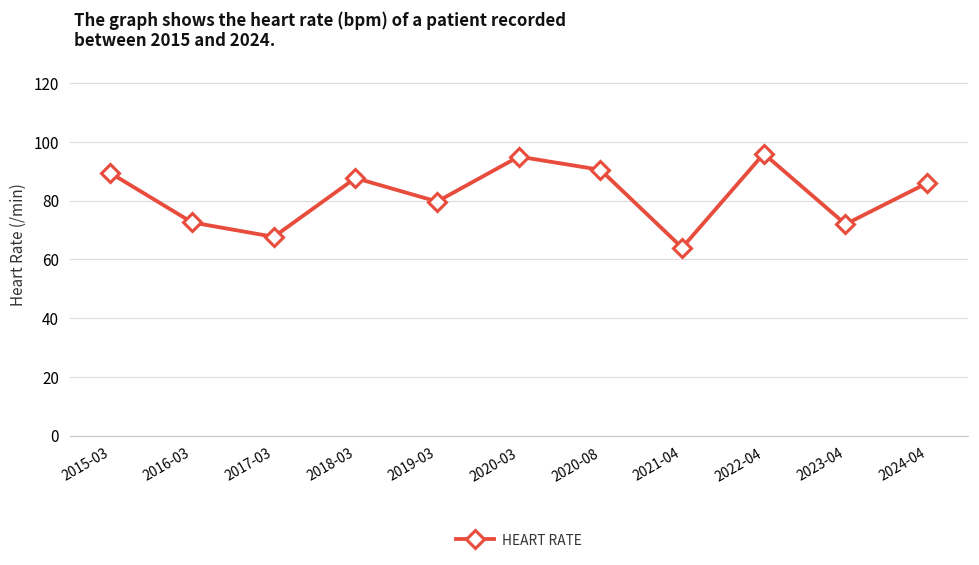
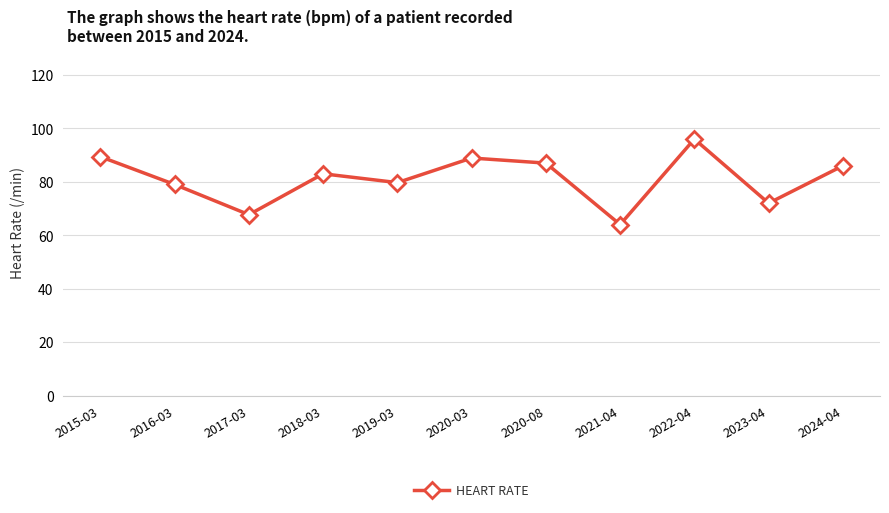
  {
    "2015-03": 89,
-   "2016-03": 73,
+   "2016-03": 79,
    "2017-03": 68,
-   "2018-03": 88,
+   "2018-03": 83,
    "2019-03": 80,
-   "2020-03": 95,
-   "2020-08": 91,
+   "2020-03": 89,
+   "2020-08": 87,
    "2021-04": 64,
    "2022-04": 96,
    "2023-04": 72,
    "2024-04": 86
  }
